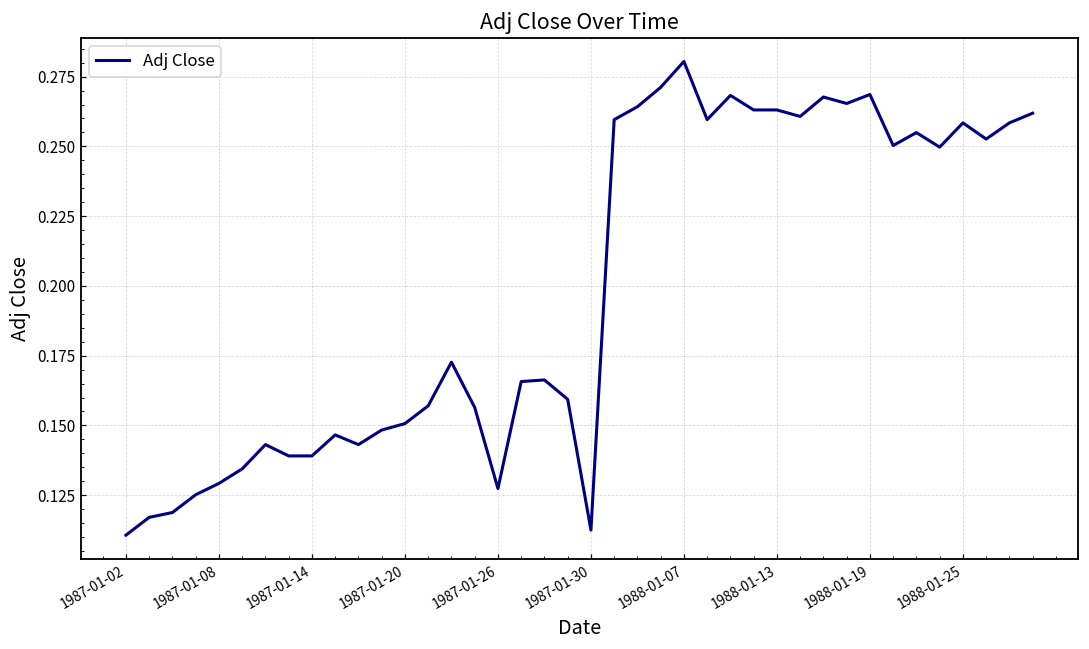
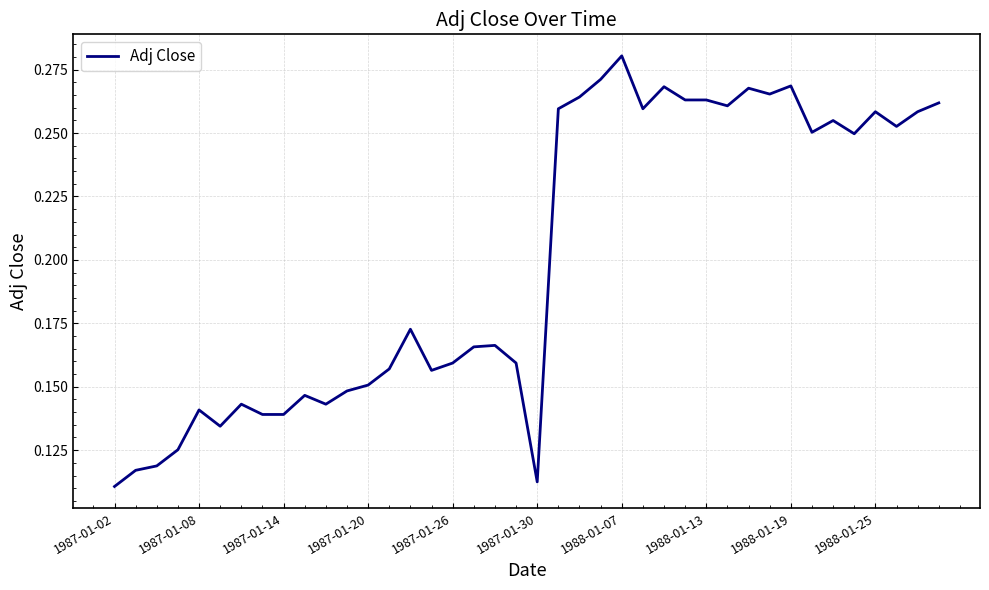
  {
    "1987-01-02": 0.111,
-   "1987-01-08": 0.129,
+   "1987-01-08": 0.141,
    "1987-01-14": 0.139,
    "1987-01-20": 0.151,
-   "1987-01-26": 0.127,
+   "1987-01-26": 0.159,
    "1987-01-30": 0.112,
    "1988-01-07": 0.280,
    "1988-01-13": 0.263,
    "1988-01-19": 0.269,
    "1988-01-25": 0.258
  }
